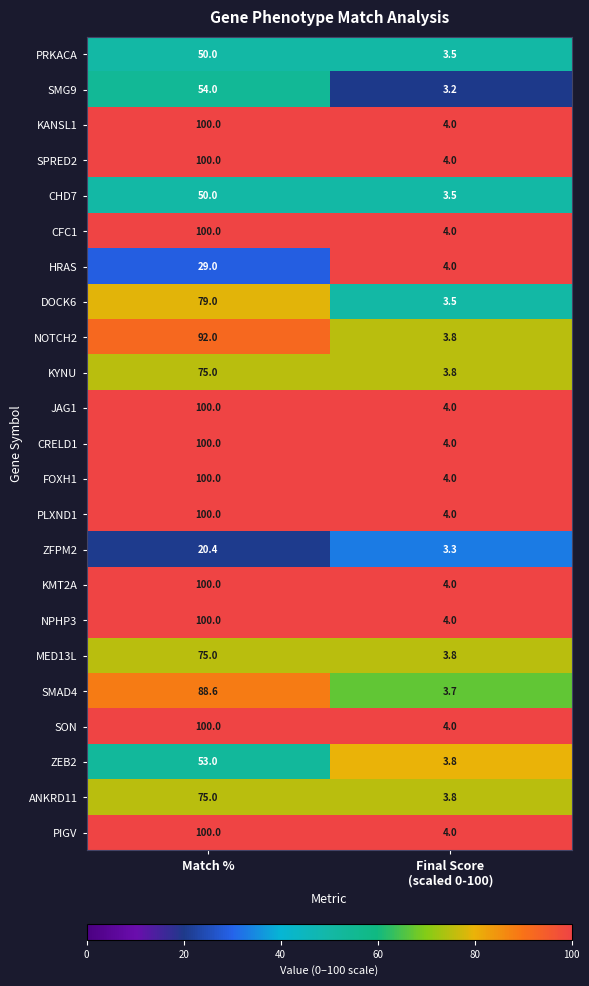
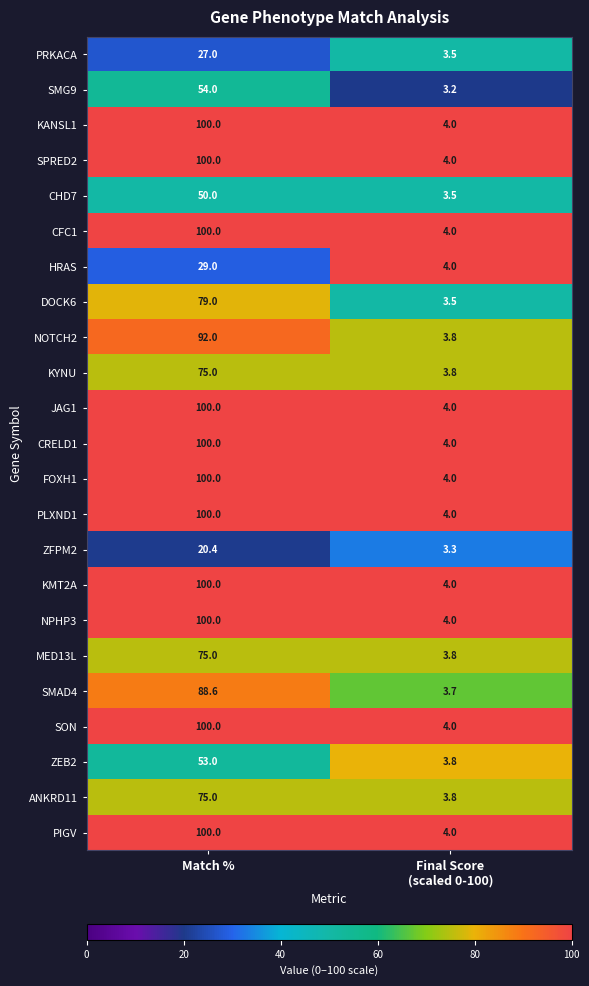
  {
    "PRKACA": {
-     "Match %": 50.0,
+     "Match %": 27.0,
      "Final Score (scaled 0-100)": 3.5
    },
    "SMG9": {
      "Match %": 54.0,
      "Final Score (scaled 0-100)": 3.2
    },
    "KANSL1": {
      "Match %": 100.0,
      "Final Score (scaled 0-100)": 4.0
    },
    "SPRED2": {
      "Match %": 100.0,
      "Final Score (scaled 0-100)": 4.0
    },
    "CHD7": {
      "Match %": 50.0,
      "Final Score (scaled 0-100)": 3.5
    },
    "CFC1": {
      "Match %": 100.0,
      "Final Score (scaled 0-100)": 4.0
    },
    "HRAS": {
      "Match %": 29.0,
      "Final Score (scaled 0-100)": 4.0
    },
    "DOCK6": {
      "Match %": 79.0,
      "Final Score (scaled 0-100)": 3.5
    },
    "NOTCH2": {
      "Match %": 92.0,
      "Final Score (scaled 0-100)": 3.8
    },
    "KYNU": {
      "Match %": 75.0,
      "Final Score (scaled 0-100)": 3.8
    },
    "JAG1": {
      "Match %": 100.0,
      "Final Score (scaled 0-100)": 4.0
    },
    "CRELD1": {
      "Match %": 100.0,
      "Final Score (scaled 0-100)": 4.0
    },
    "FOXH1": {
      "Match %": 100.0,
      "Final Score (scaled 0-100)": 4.0
    },
    "PLXND1": {
      "Match %": 100.0,
      "Final Score (scaled 0-100)": 4.0
    },
    "ZFPM2": {
      "Match %": 20.4,
      "Final Score (scaled 0-100)": 3.3
    },
    "KMT2A": {
      "Match %": 100.0,
      "Final Score (scaled 0-100)": 4.0
    },
    "NPHP3": {
      "Match %": 100.0,
      "Final Score (scaled 0-100)": 4.0
    },
    "MED13L": {
      "Match %": 75.0,
      "Final Score (scaled 0-100)": 3.8
    },
    "SMAD4": {
      "Match %": 88.6,
      "Final Score (scaled 0-100)": 3.7
    },
    "SON": {
      "Match %": 100.0,
      "Final Score (scaled 0-100)": 4.0
    },
    "ZEB2": {
      "Match %": 53.0,
      "Final Score (scaled 0-100)": 3.8
    },
    "ANKRD11": {
      "Match %": 75.0,
      "Final Score (scaled 0-100)": 3.8
    },
    "PIGV": {
      "Match %": 100.0,
      "Final Score (scaled 0-100)": 4.0
    }
  }
